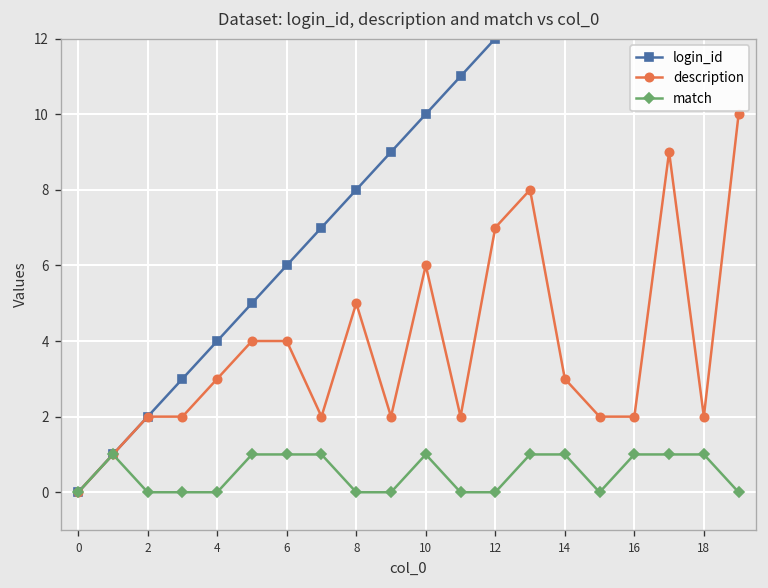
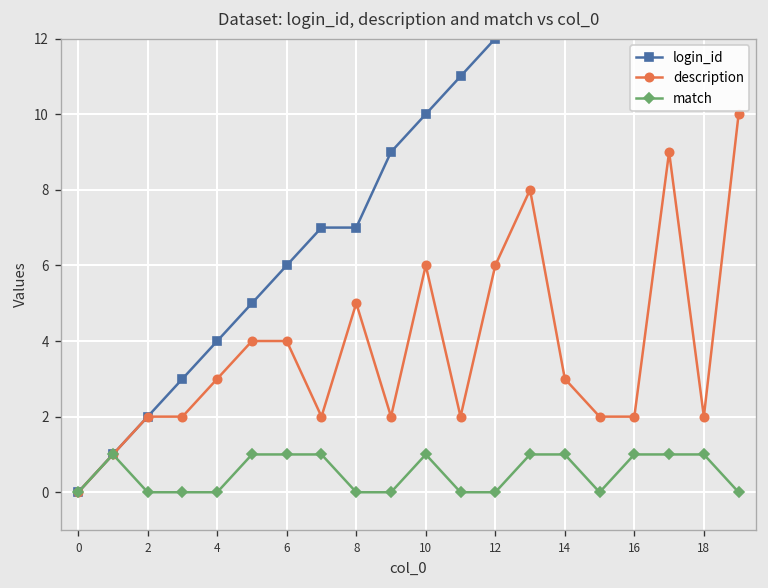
  {
    "login_id": {
      "4": 4,
      "6": 6,
-     "8": 8,
+     "8": 7,
      "10": 10,
      "12": 12
    },
    "description": {
      "4": 3,
      "6": 4,
      "8": 5,
      "10": 6,
-     "12": 7,
+     "12": 6,
      "14": 3,
      "16": 2,
      "18": 2
    },
    "match": {
      "2": 0,
      "4": 0,
      "6": 1,
      "8": 0,
      "10": 1,
      "12": 0,
      "14": 1,
      "16": 1,
      "18": 1
    }
  }
